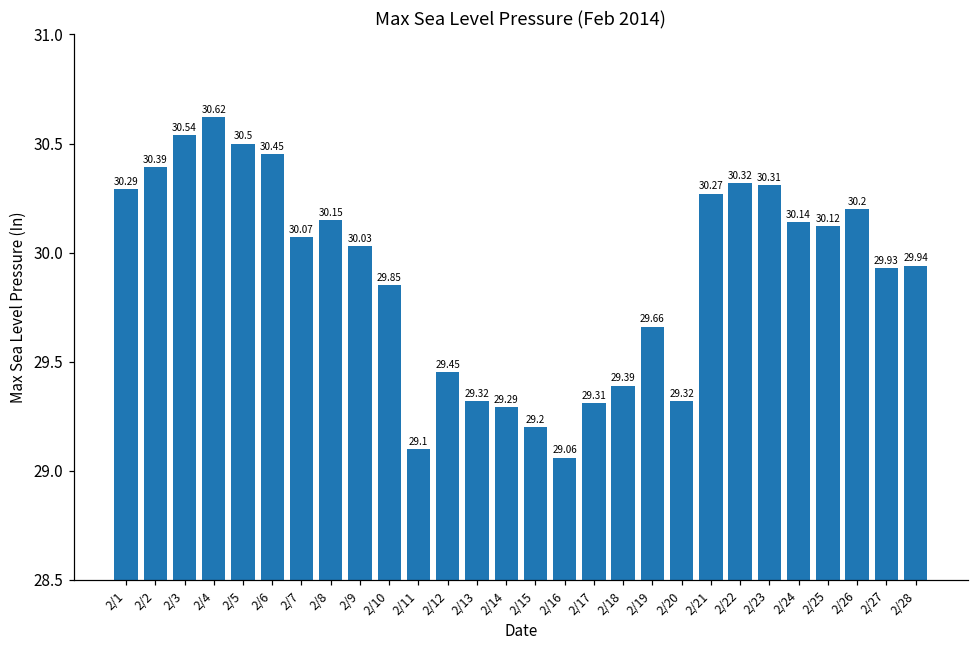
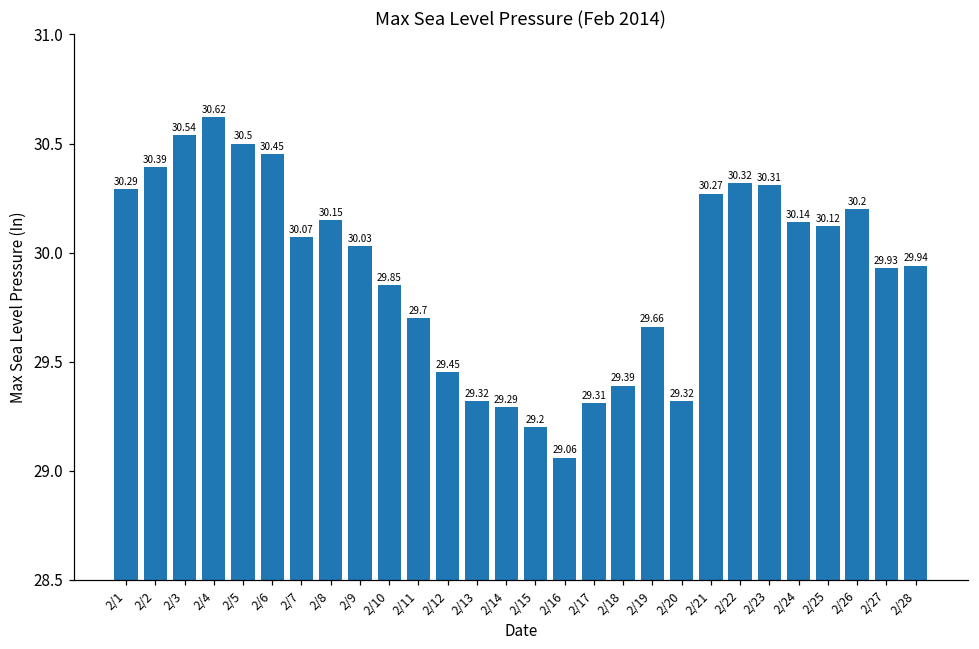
  {
    "2/1": 30.29,
    "2/2": 30.39,
    "2/3": 30.54,
    "2/4": 30.62,
    "2/5": 30.5,
    "2/6": 30.45,
    "2/7": 30.07,
    "2/8": 30.15,
    "2/9": 30.03,
    "2/10": 29.85,
-   "2/11": 29.1,
+   "2/11": 29.7,
    "2/12": 29.45,
    "2/13": 29.32,
    "2/14": 29.29,
    "2/15": 29.2,
    "2/16": 29.06,
    "2/17": 29.31,
    "2/18": 29.39,
    "2/19": 29.66,
    "2/20": 29.32,
    "2/21": 30.27,
    "2/22": 30.32,
    "2/23": 30.31,
    "2/24": 30.14,
    "2/25": 30.12,
    "2/26": 30.2,
    "2/27": 29.93,
    "2/28": 29.94
  }
